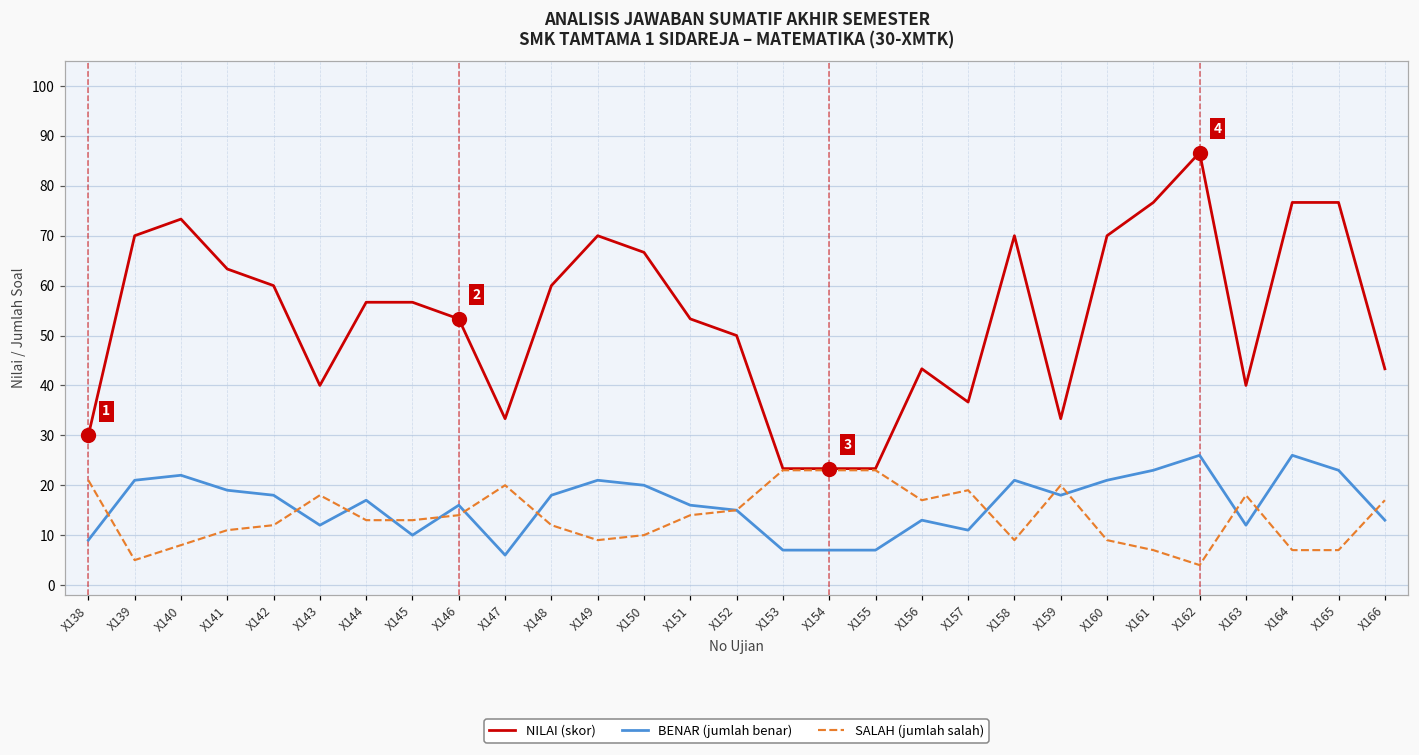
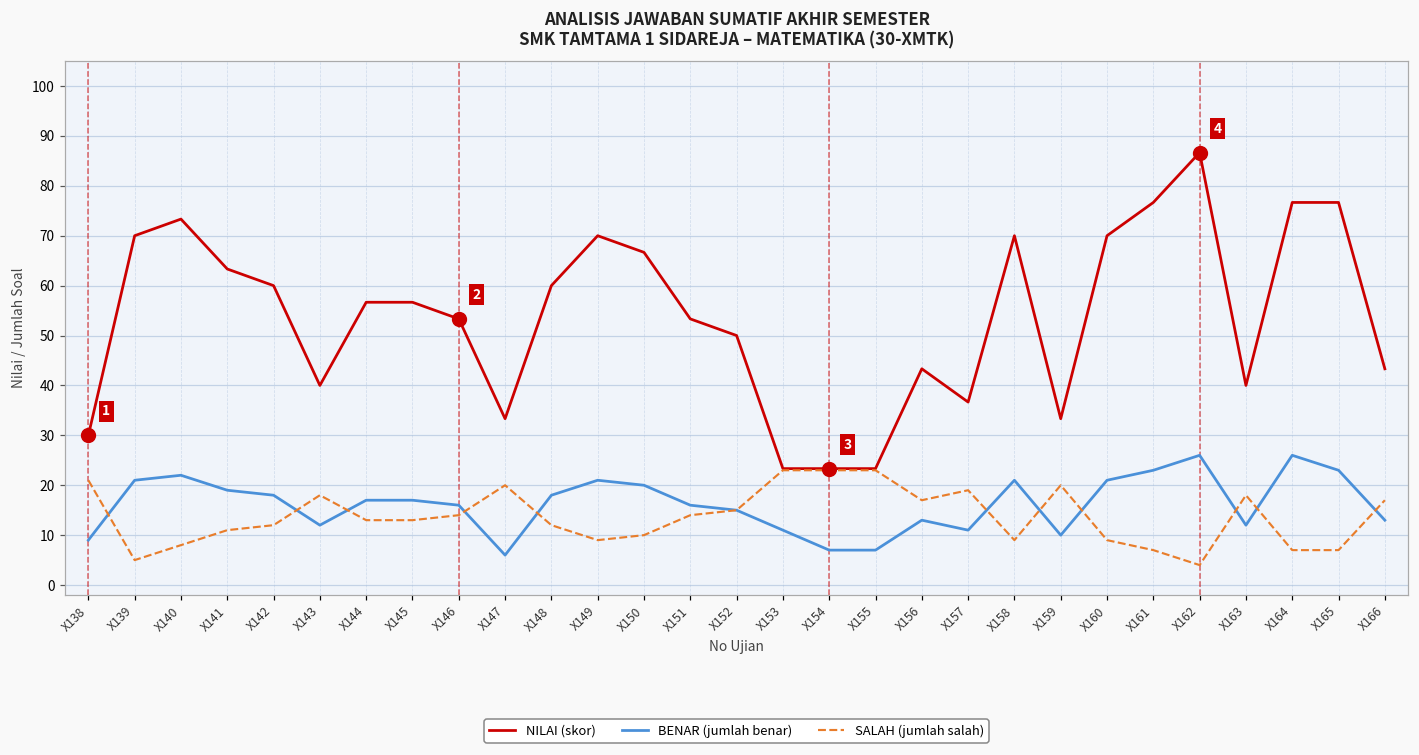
  {
    "BENAR (jumlah benar)": {
      "X138": 9,
      "X139": 21,
      "X140": 22,
      "X141": 19,
      "X142": 18,
      "X143": 12,
      "X144": 17,
-     "X145": 10,
+     "X145": 17,
      "X146": 16,
      "X147": 6,
      "X148": 18,
      "X149": 21,
      "X150": 20,
      "X151": 16,
-     "X153": 7,
+     "X153": 11,
      "X154": 7,
      "X155": 7,
      "X156": 13,
      "X157": 11,
      "X158": 21,
-     "X159": 18,
+     "X159": 10,
      "X160": 21,
      "X161": 23,
      "X162": 26,
      "X163": 12,
      "X164": 26,
      "X165": 23,
      "X166": 13
    },
    "SALAH (jumlah salah)": {
      "X138": 21,
      "X139": 5,
      "X140": 8,
      "X141": 11,
      "X142": 12,
      "X143": 18,
      "X144": 13,
      "X145": 13,
      "X146": 14,
      "X147": 20,
      "X148": 12,
      "X149": 9,
      "X150": 10,
      "X151": 14,
      "X156": 17,
      "X157": 19,
      "X158": 9,
      "X159": 20,
      "X160": 9,
      "X161": 7,
      "X162": 4,
      "X163": 18,
      "X164": 7,
      "X165": 7,
      "X166": 17
    }
  }
